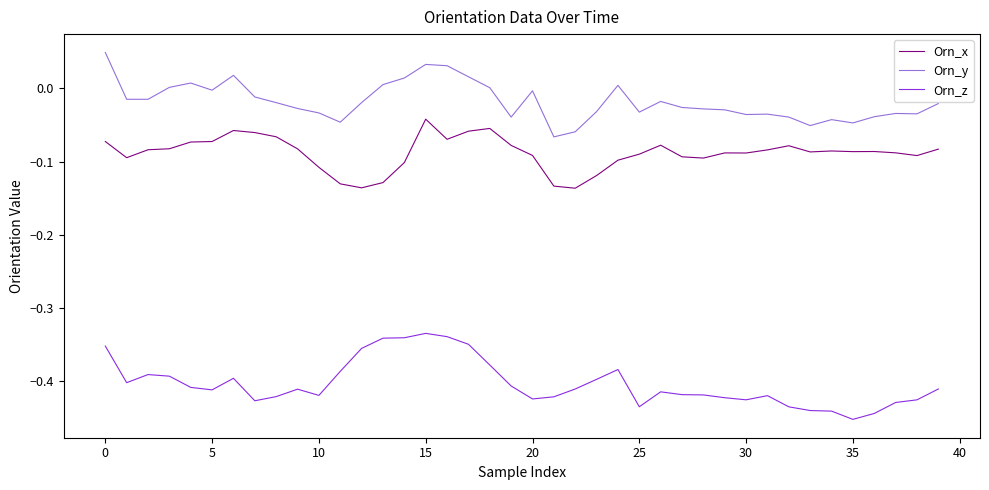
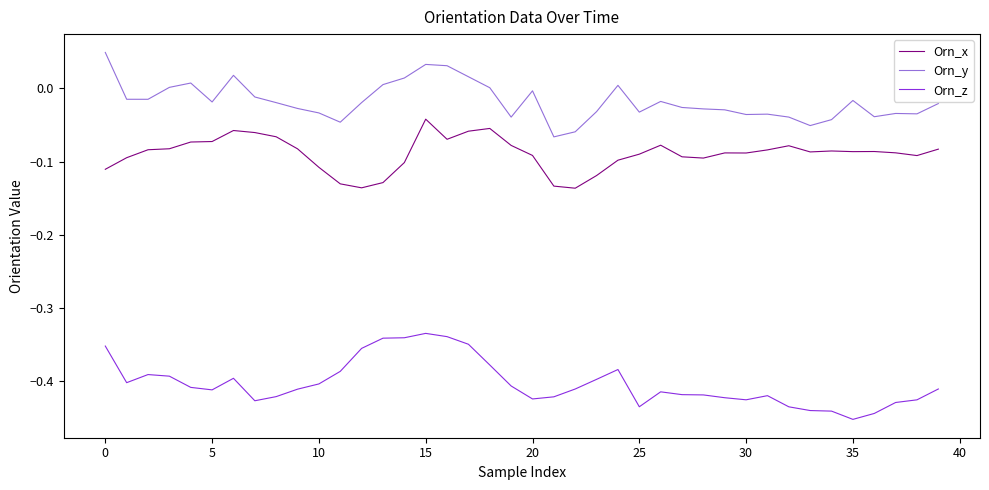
  {
    "Orn_x": {
-     "0": -0.07,
+     "0": -0.11,
      "5": -0.07,
      "10": -0.11,
      "15": -0.04,
      "20": -0.09,
      "25": -0.09,
      "30": -0.09,
      "35": -0.09
    },
    "Orn_y": {
      "0": 0.05,
-     "5": 0.00,
+     "5": -0.02,
      "10": -0.03,
      "15": 0.03,
      "20": 0.00,
      "25": -0.03,
      "30": -0.04,
-     "35": -0.05
+     "35": -0.02
    },
    "Orn_z": {
      "0": -0.35,
      "5": -0.41,
-     "10": -0.42,
+     "10": -0.40,
      "15": -0.33,
      "20": -0.42,
      "25": -0.44,
      "30": -0.43,
      "35": -0.45
    }
  }
